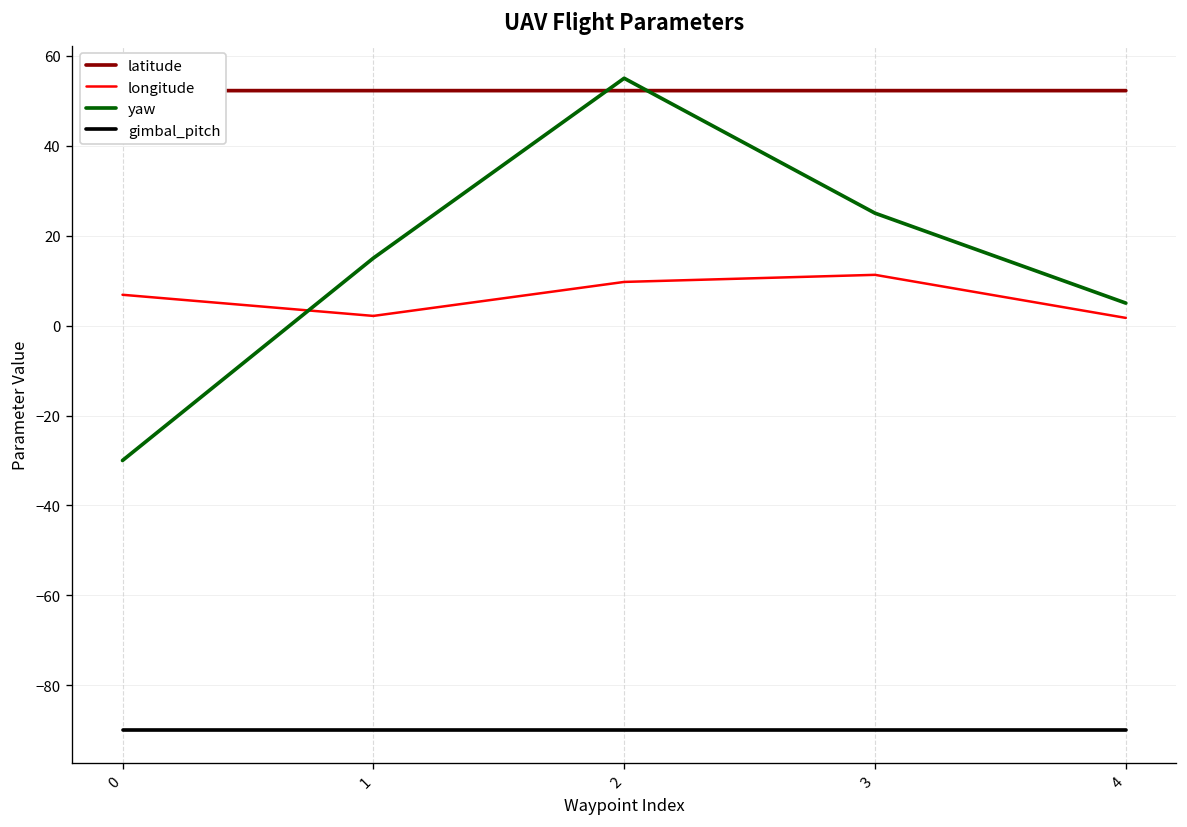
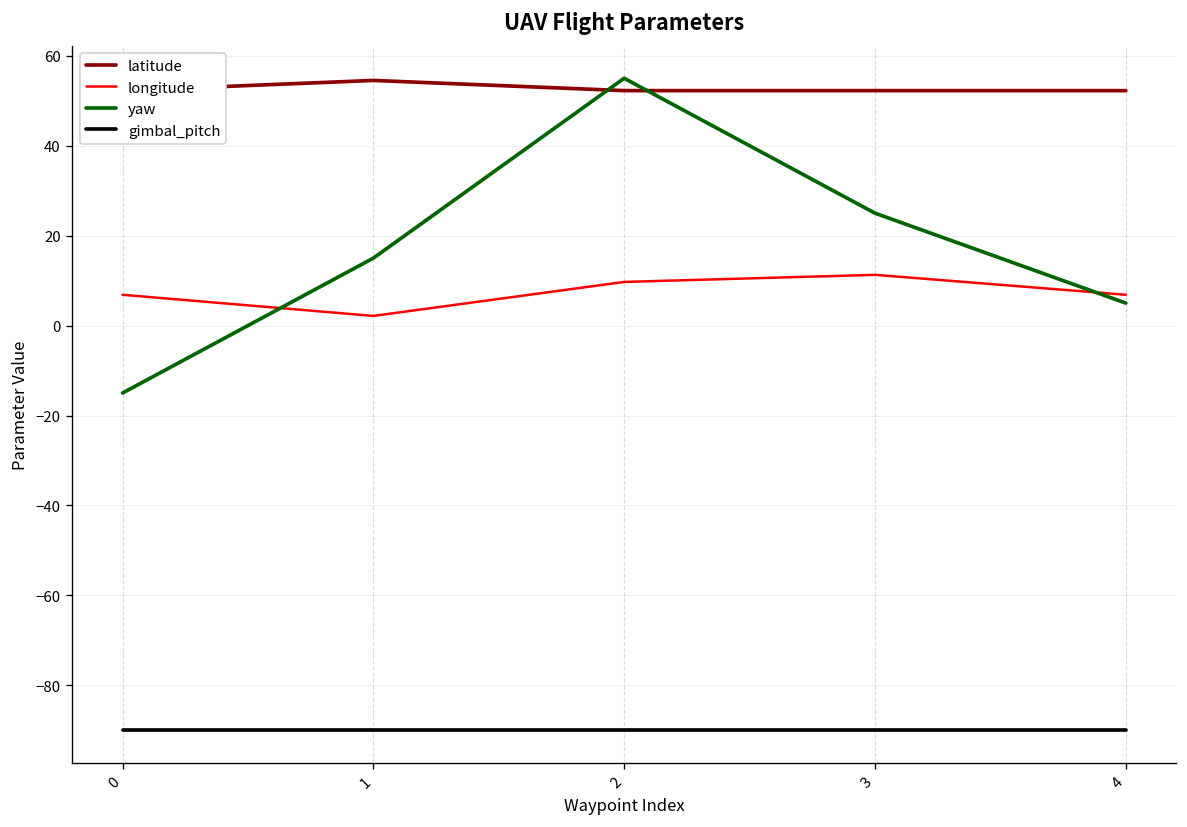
  {
    "latitude": {
-     "1": 52,
+     "1": 55,
      "2": 52,
      "3": 52,
      "4": 52
    },
    "longitude": {
      "0": 7,
      "1": 2,
      "2": 10,
      "3": 11,
-     "4": 2
+     "4": 7
    },
    "yaw": {
-     "0": -30,
+     "0": -15,
      "1": 15,
      "2": 55,
      "3": 25,
      "4": 5
    },
    "gimbal_pitch": {
      "0": -90,
      "1": -90,
      "2": -90,
      "3": -90,
      "4": -90
    }
  }
